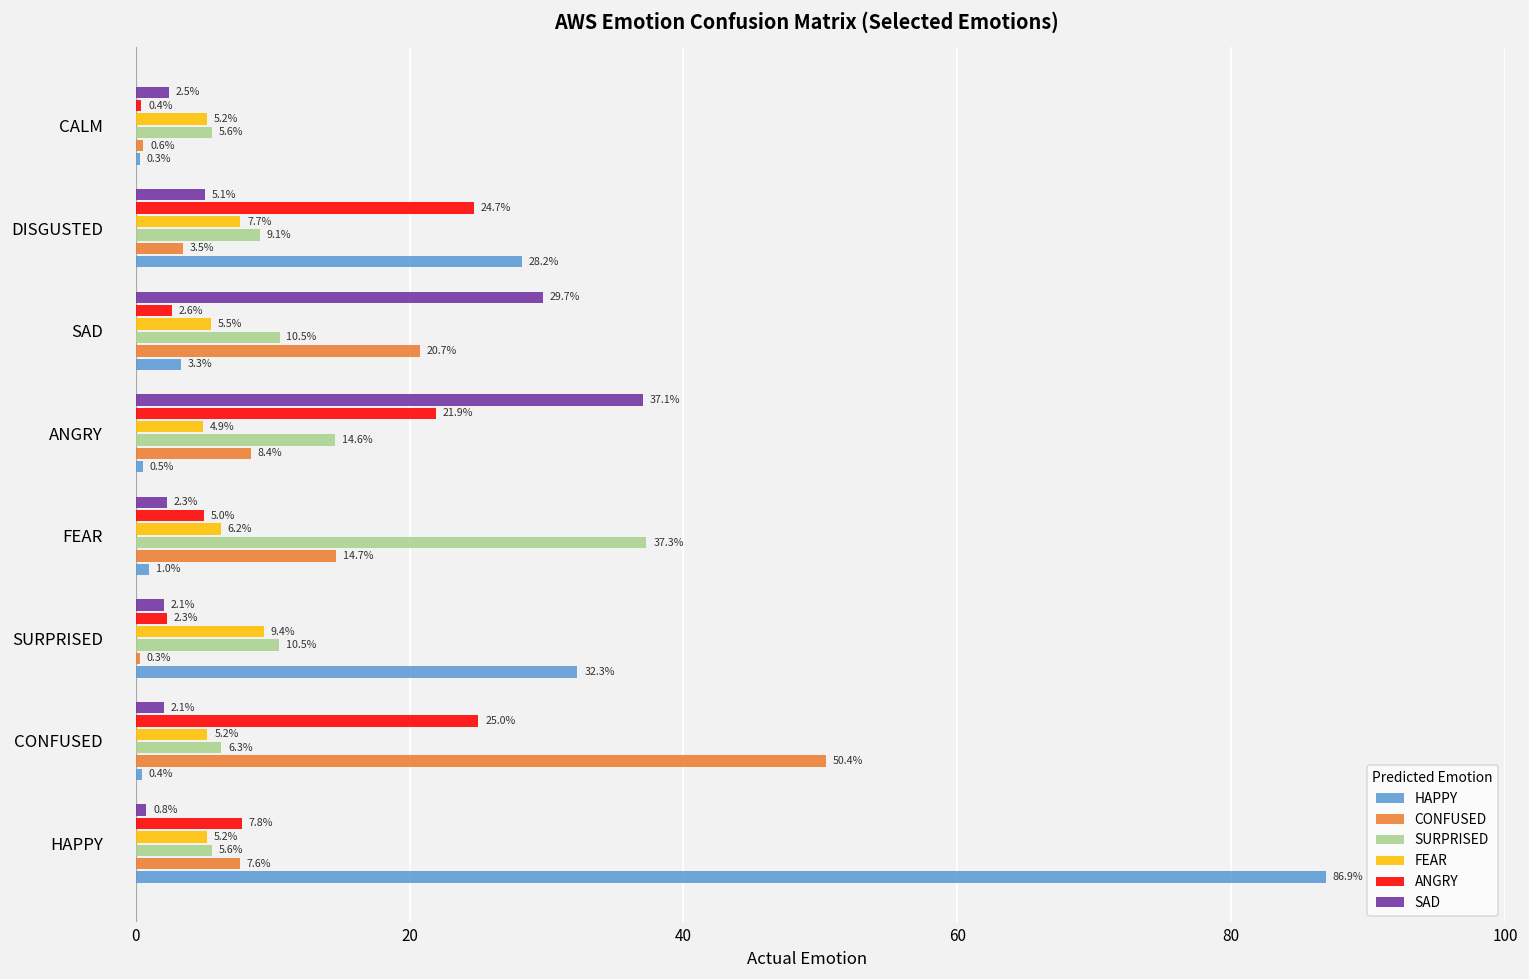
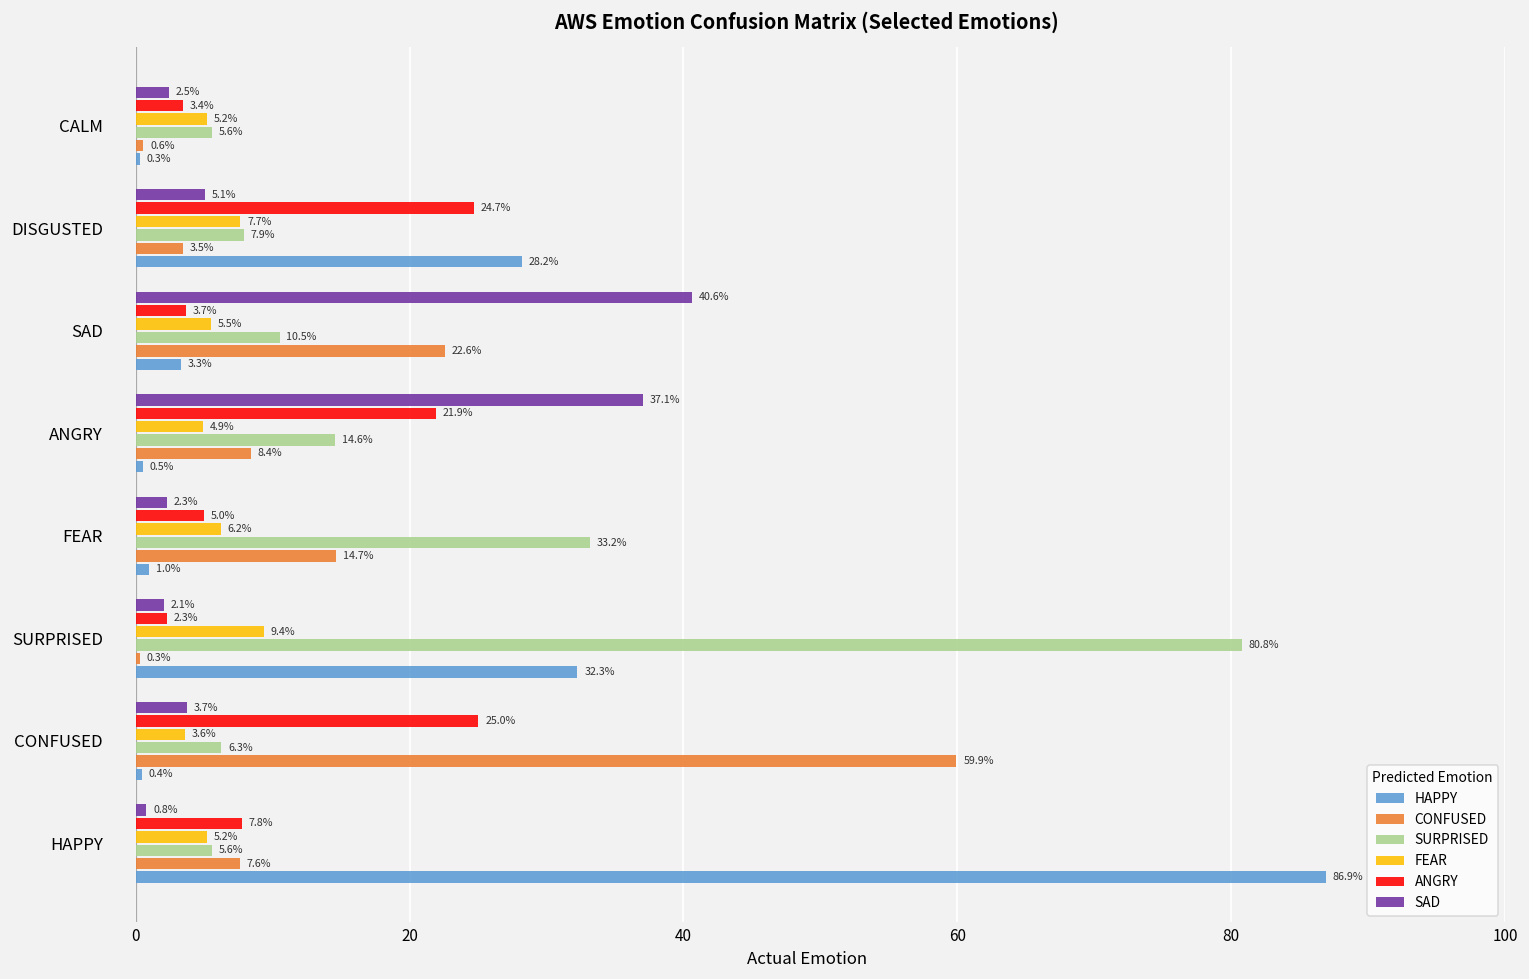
  {
    "HAPPY": {
      "CALM": "0.3%",
      "DISGUSTED": "28.2%",
      "SAD": "3.3%",
      "ANGRY": "0.5%",
      "FEAR": "1.0%",
      "SURPRISED": "32.3%",
      "CONFUSED": "0.4%",
      "HAPPY": "86.9%"
    },
    "CONFUSED": {
      "CALM": "0.6%",
      "DISGUSTED": "3.5%",
-     "SAD": "20.7%",
+     "SAD": "22.6%",
      "ANGRY": "8.4%",
      "FEAR": "14.7%",
      "SURPRISED": "0.3%",
-     "CONFUSED": "50.4%",
+     "CONFUSED": "59.9%",
      "HAPPY": "7.6%"
    },
    "SURPRISED": {
      "CALM": "5.6%",
-     "DISGUSTED": "9.1%",
+     "DISGUSTED": "7.9%",
      "SAD": "10.5%",
      "ANGRY": "14.6%",
-     "FEAR": "37.3%",
-     "SURPRISED": "10.5%",
+     "FEAR": "33.2%",
+     "SURPRISED": "80.8%",
      "CONFUSED": "6.3%",
      "HAPPY": "5.6%"
    },
    "FEAR": {
      "CALM": "5.2%",
      "DISGUSTED": "7.7%",
      "SAD": "5.5%",
      "ANGRY": "4.9%",
      "FEAR": "6.2%",
      "SURPRISED": "9.4%",
-     "CONFUSED": "5.2%",
+     "CONFUSED": "3.6%",
      "HAPPY": "5.2%"
    },
    "ANGRY": {
-     "CALM": "0.4%",
+     "CALM": "3.4%",
      "DISGUSTED": "24.7%",
-     "SAD": "2.6%",
+     "SAD": "3.7%",
      "ANGRY": "21.9%",
      "FEAR": "5.0%",
      "SURPRISED": "2.3%",
      "CONFUSED": "25.0%",
      "HAPPY": "7.8%"
    },
    "SAD": {
      "CALM": "2.5%",
      "DISGUSTED": "5.1%",
-     "SAD": "29.7%",
+     "SAD": "40.6%",
      "ANGRY": "37.1%",
      "FEAR": "2.3%",
      "SURPRISED": "2.1%",
-     "CONFUSED": "2.1%",
+     "CONFUSED": "3.7%",
      "HAPPY": "0.8%"
    }
  }
